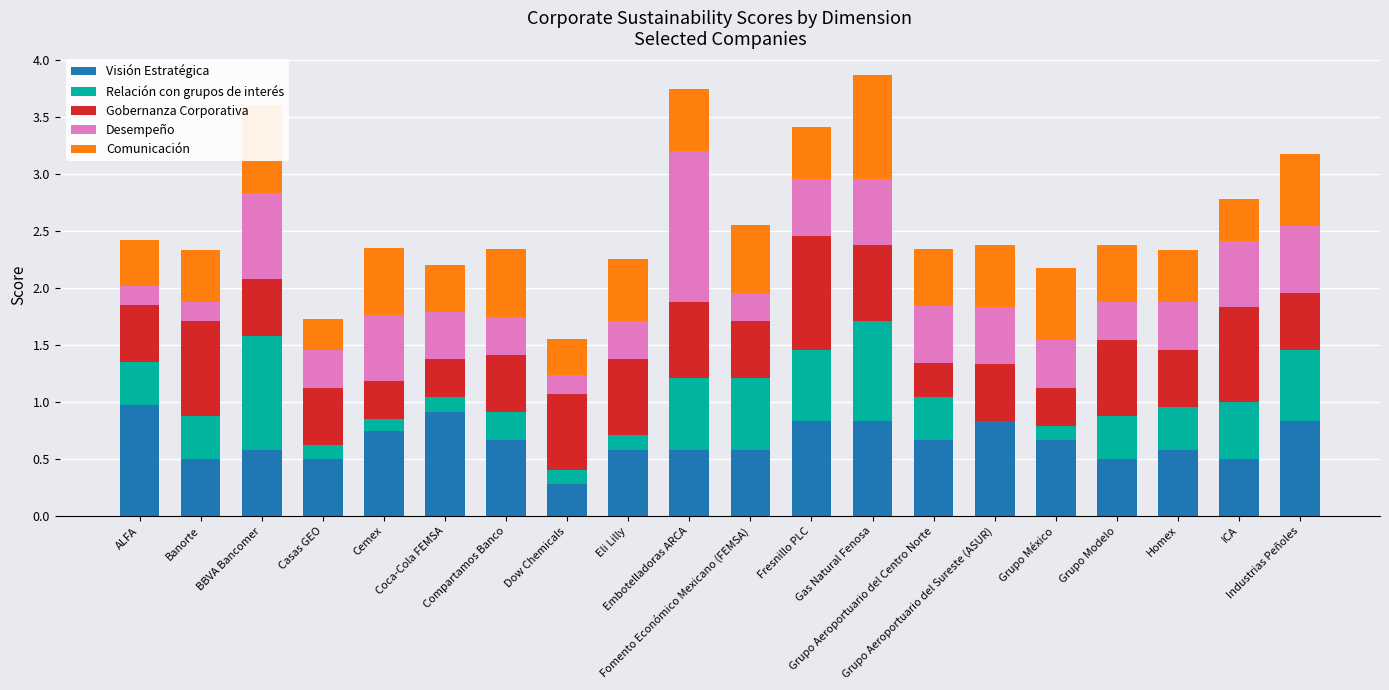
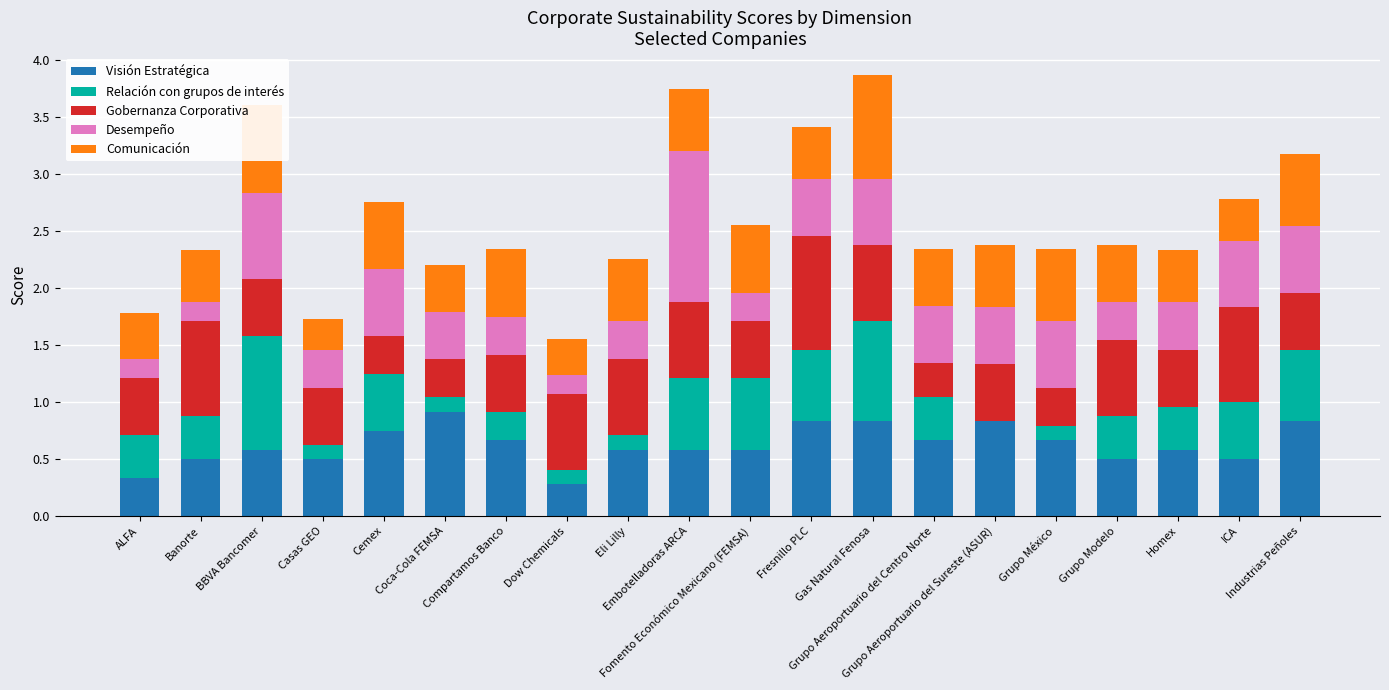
  {
    "Visión Estratégica": {
-     "ALFA": 0.97,
+     "ALFA": 0.33,
      "Banorte": 0.50,
      "BBVA Bancomer": 0.58,
      "Casas GEO": 0.50,
      "Cemex": 0.75,
      "Coca-Cola FEMSA": 0.92,
      "Compartamos Banco": 0.67,
      "Dow Chemicals": 0.28,
      "Eli Lilly": 0.58,
      "Embotelladoras ARCA": 0.58,
      "Fomento Económico Mexicano (FEMSA)": 0.58,
      "Fresnillo PLC": 0.83,
      "Gas Natural Fenosa": 0.83,
      "Grupo Aeroportuario del Centro Norte": 0.67,
      "Grupo Aeroportuario del Sureste (ASUR)": 0.83,
      "Grupo México": 0.67,
      "Grupo Modelo": 0.50,
      "Homex": 0.58,
      "ICA": 0.50,
      "Industrias Peñoles": 0.83
    },
    "Relación con grupos de interés": {
      "ALFA": 0.37,
      "Banorte": 0.37,
      "BBVA Bancomer": 1.0,
      "Casas GEO": 0.13,
-     "Cemex": 0.1,
+     "Cemex": 0.5,
      "Coca-Cola FEMSA": 0.13,
      "Compartamos Banco": 0.25,
      "Dow Chemicals": 0.13,
      "Eli Lilly": 0.13,
      "Embotelladoras ARCA": 0.63,
      "Fomento Económico Mexicano (FEMSA)": 0.63,
      "Fresnillo PLC": 0.63,
      "Gas Natural Fenosa": 0.88,
      "Grupo Aeroportuario del Centro Norte": 0.37,
      "Grupo Aeroportuario del Sureste (ASUR)": 0.0,
      "Grupo México": 0.13,
      "Grupo Modelo": 0.37,
      "Homex": 0.37,
      "ICA": 0.5,
      "Industrias Peñoles": 0.63
    },
    "Gobernanza Corporativa": {
      "ALFA": 0.50,
      "Banorte": 0.83,
      "BBVA Bancomer": 0.50,
      "Casas GEO": 0.50,
      "Cemex": 0.33,
      "Coca-Cola FEMSA": 0.33,
      "Compartamos Banco": 0.50,
      "Dow Chemicals": 0.67,
      "Eli Lilly": 0.67,
      "Embotelladoras ARCA": 0.67,
      "Fomento Económico Mexicano (FEMSA)": 0.50,
      "Fresnillo PLC": 1.00,
      "Gas Natural Fenosa": 0.67,
      "Grupo Aeroportuario del Centro Norte": 0.30,
      "Grupo Aeroportuario del Sureste (ASUR)": 0.50,
      "Grupo México": 0.33,
      "Grupo Modelo": 0.67,
      "Homex": 0.50,
      "ICA": 0.83,
      "Industrias Peñoles": 0.50
    },
    "Desempeño": {
      "ALFA": 0.17,
      "Banorte": 0.17,
      "BBVA Bancomer": 0.75,
      "Casas GEO": 0.33,
      "Cemex": 0.58,
      "Coca-Cola FEMSA": 0.42,
      "Compartamos Banco": 0.33,
      "Dow Chemicals": 0.17,
      "Eli Lilly": 0.33,
      "Embotelladoras ARCA": 1.32,
      "Fomento Económico Mexicano (FEMSA)": 0.25,
      "Fresnillo PLC": 0.50,
      "Gas Natural Fenosa": 0.58,
      "Grupo Aeroportuario del Centro Norte": 0.50,
      "Grupo Aeroportuario del Sureste (ASUR)": 0.50,
-     "Grupo México": 0.42,
+     "Grupo México": 0.58,
      "Grupo Modelo": 0.33,
      "Homex": 0.42,
      "ICA": 0.58,
      "Industrias Peñoles": 0.58
    },
    "Comunicación": {
      "ALFA": 0.41,
      "Banorte": 0.45,
      "Casas GEO": 0.27,
      "Cemex": 0.59,
      "Coca-Cola FEMSA": 0.41,
      "Compartamos Banco": 0.59,
      "Dow Chemicals": 0.32,
      "Eli Lilly": 0.55,
      "Embotelladoras ARCA": 0.55,
      "Fomento Económico Mexicano (FEMSA)": 0.59,
      "Fresnillo PLC": 0.45,
      "Gas Natural Fenosa": 0.91,
      "Grupo Aeroportuario del Centro Norte": 0.50,
      "Grupo Aeroportuario del Sureste (ASUR)": 0.55,
      "Grupo México": 0.64,
      "Grupo Modelo": 0.50,
      "Homex": 0.45,
      "ICA": 0.36,
      "Industrias Peñoles": 0.64
    }
  }
